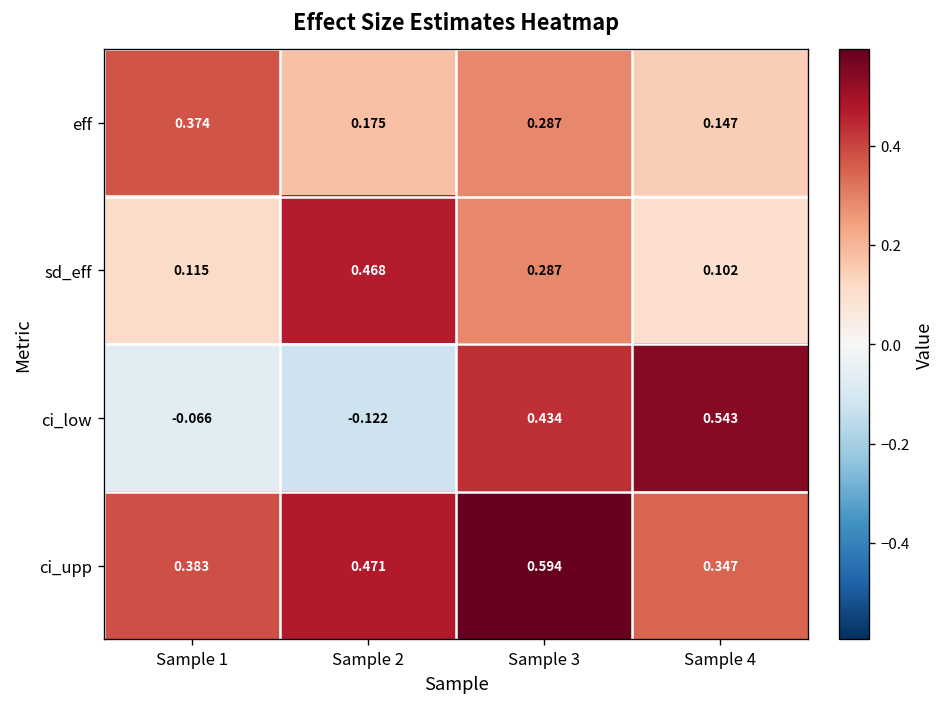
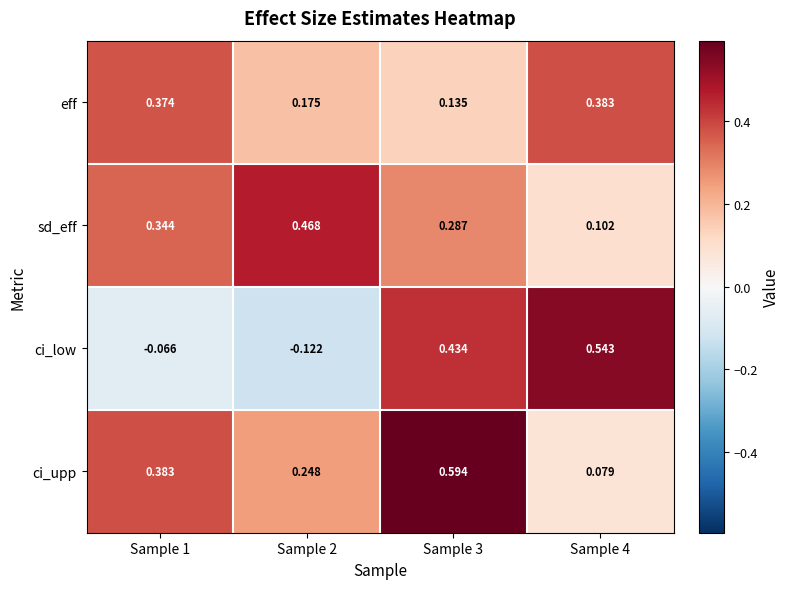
  {
    "eff": {
      "Sample 1": 0.374,
      "Sample 2": 0.175,
-     "Sample 3": 0.287,
-     "Sample 4": 0.147
+     "Sample 3": 0.135,
+     "Sample 4": 0.383
    },
    "sd_eff": {
-     "Sample 1": 0.115,
+     "Sample 1": 0.344,
      "Sample 2": 0.468,
      "Sample 3": 0.287,
      "Sample 4": 0.102
    },
    "ci_low": {
      "Sample 1": -0.066,
      "Sample 2": -0.122,
      "Sample 3": 0.434,
      "Sample 4": 0.543
    },
    "ci_upp": {
      "Sample 1": 0.383,
-     "Sample 2": 0.471,
+     "Sample 2": 0.248,
      "Sample 3": 0.594,
-     "Sample 4": 0.347
+     "Sample 4": 0.079
    }
  }
